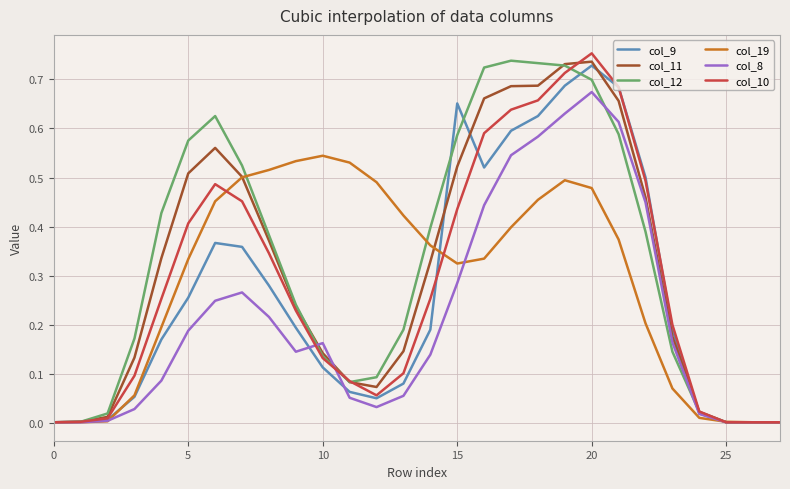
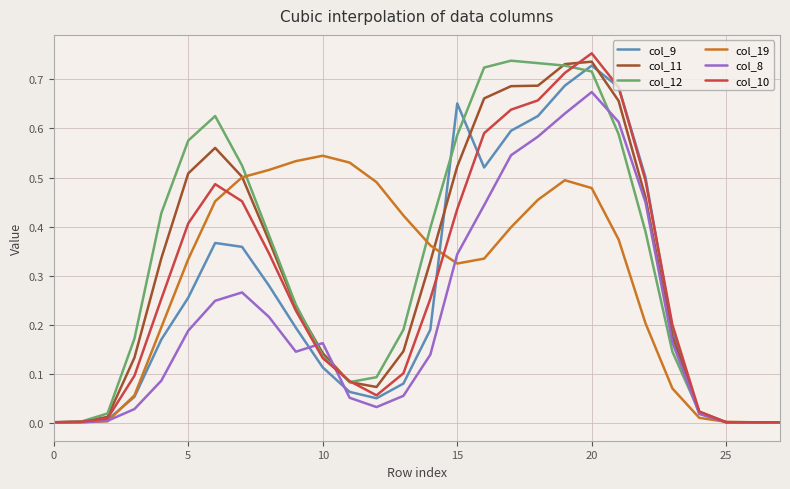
  {
    "col_9": {
      "5": 0.26,
      "10": 0.11,
      "15": 0.65,
      "20": 0.73
    },
    "col_12": {
      "5": 0.58,
      "15": 0.59,
-     "20": 0.70
+     "20": 0.72
    },
    "col_8": {
      "5": 0.19,
      "10": 0.16,
-     "15": 0.28,
+     "15": 0.34,
      "20": 0.67
    }
  }
